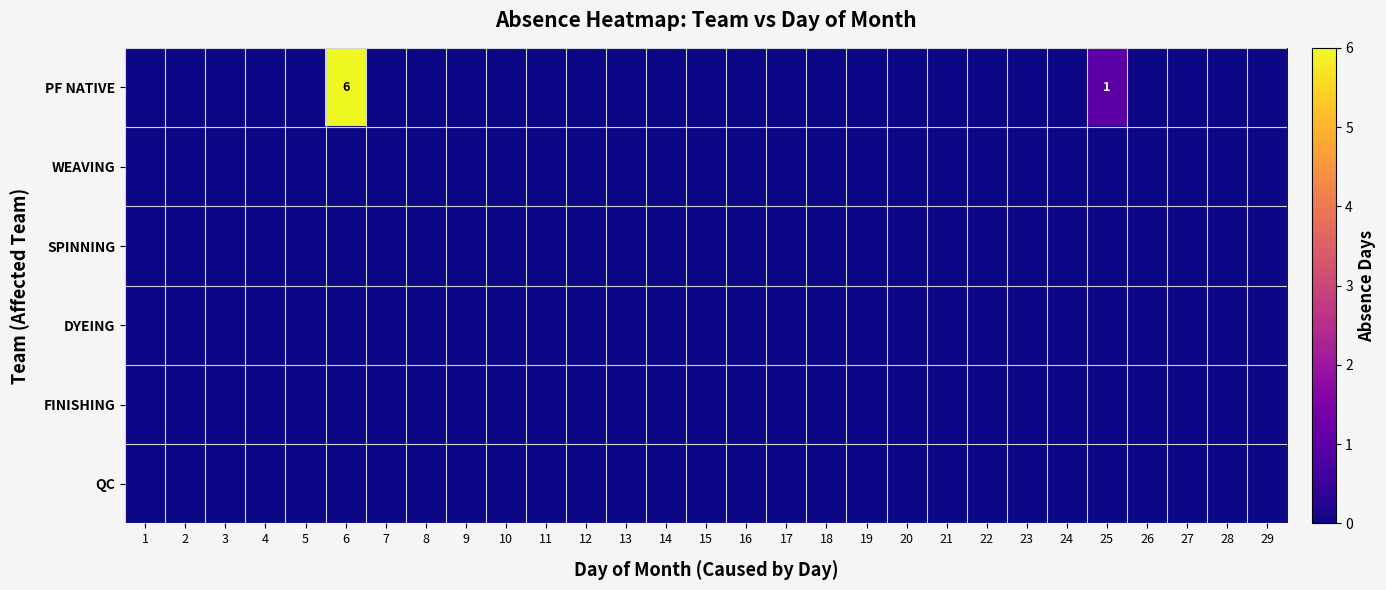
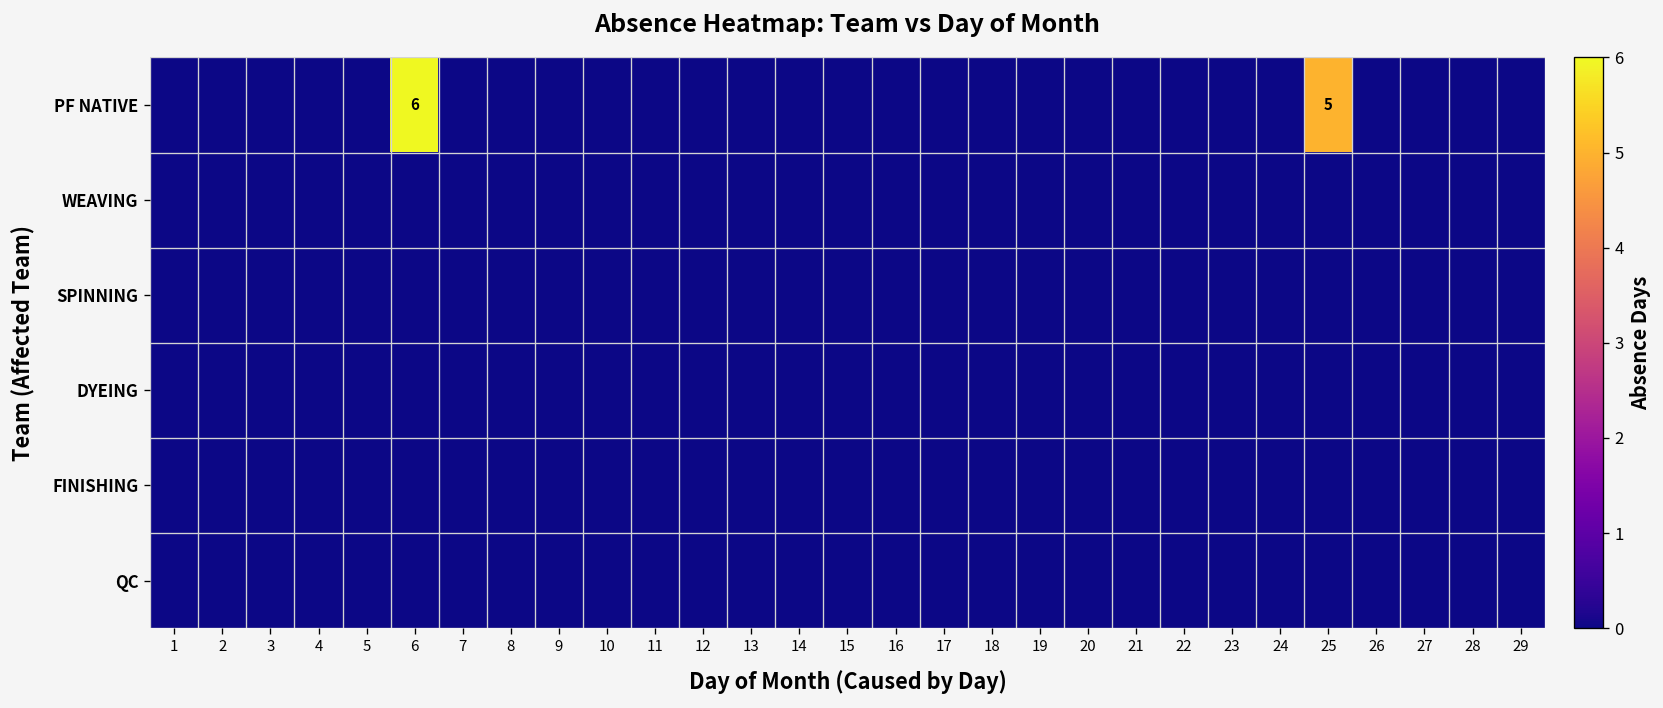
  {
    "PF NATIVE": {
      "6": 6,
-     "25": 1
+     "25": 5
    }
  }
